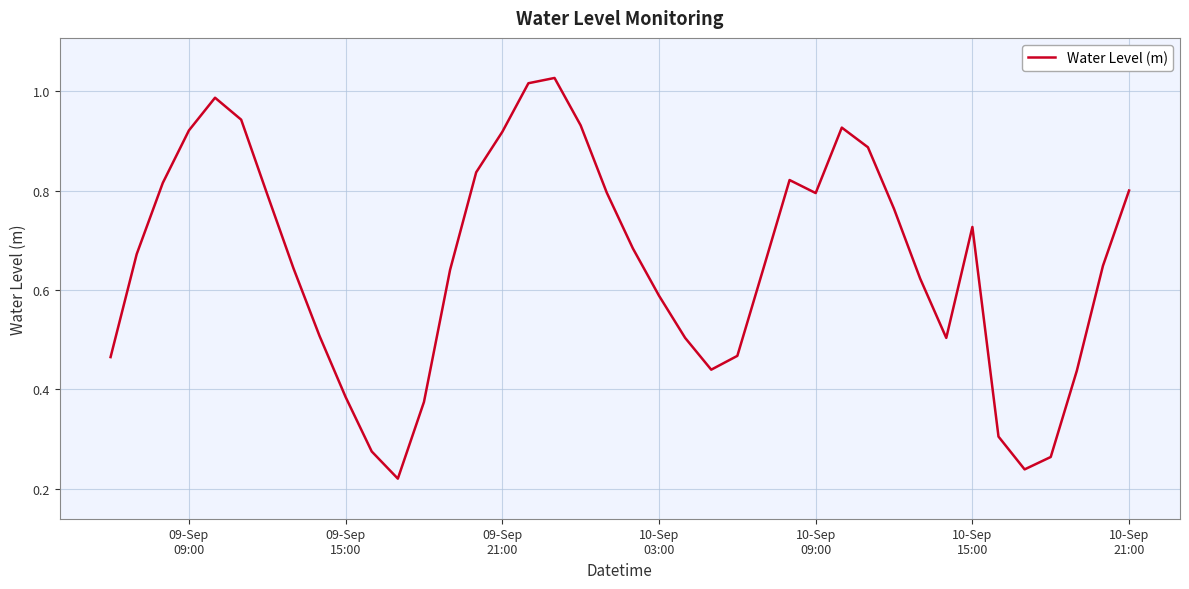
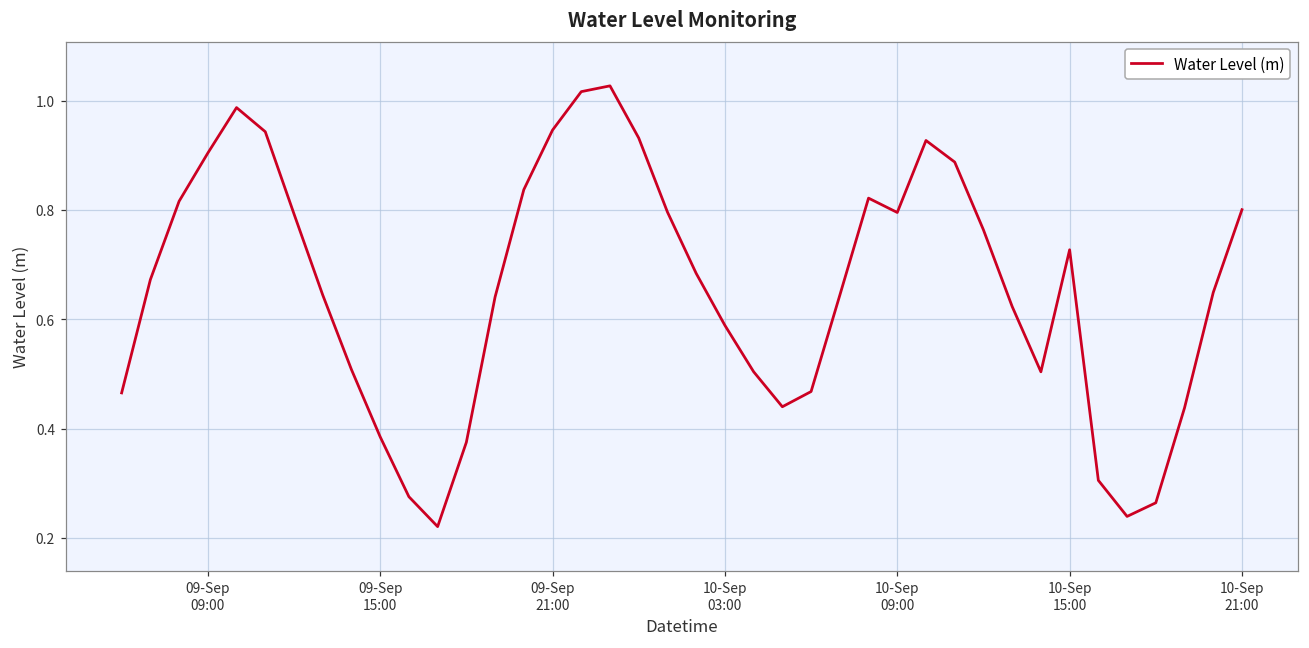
  {
-   "09-Sep 09:00": 0.92,
+   "09-Sep 09:00": 0.90,
    "09-Sep 15:00": 0.38,
-   "09-Sep 21:00": 0.92,
+   "09-Sep 21:00": 0.95,
    "10-Sep 03:00": 0.59,
    "10-Sep 09:00": 0.80,
    "10-Sep 15:00": 0.73,
    "10-Sep 21:00": 0.80
  }
